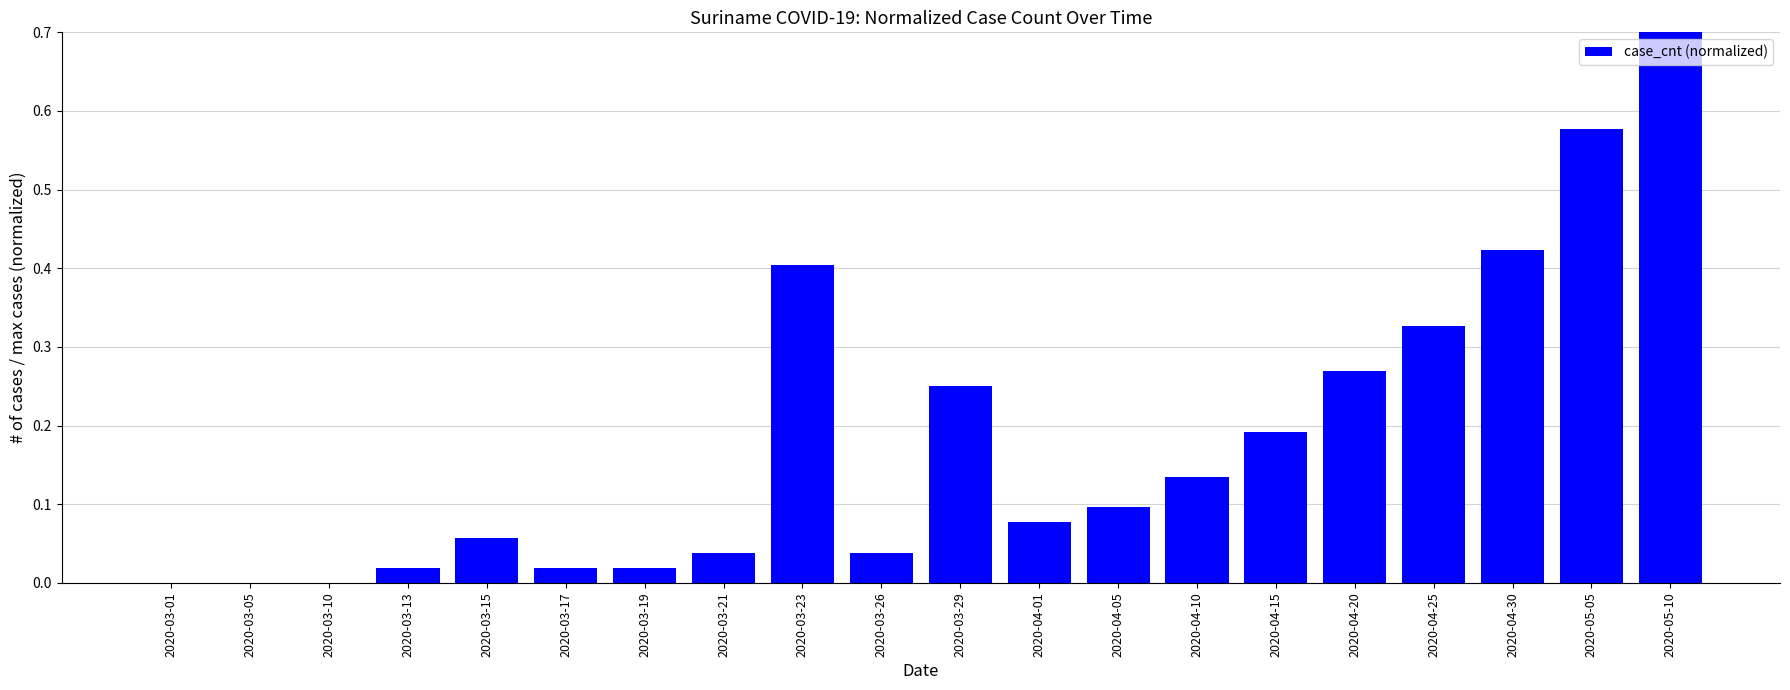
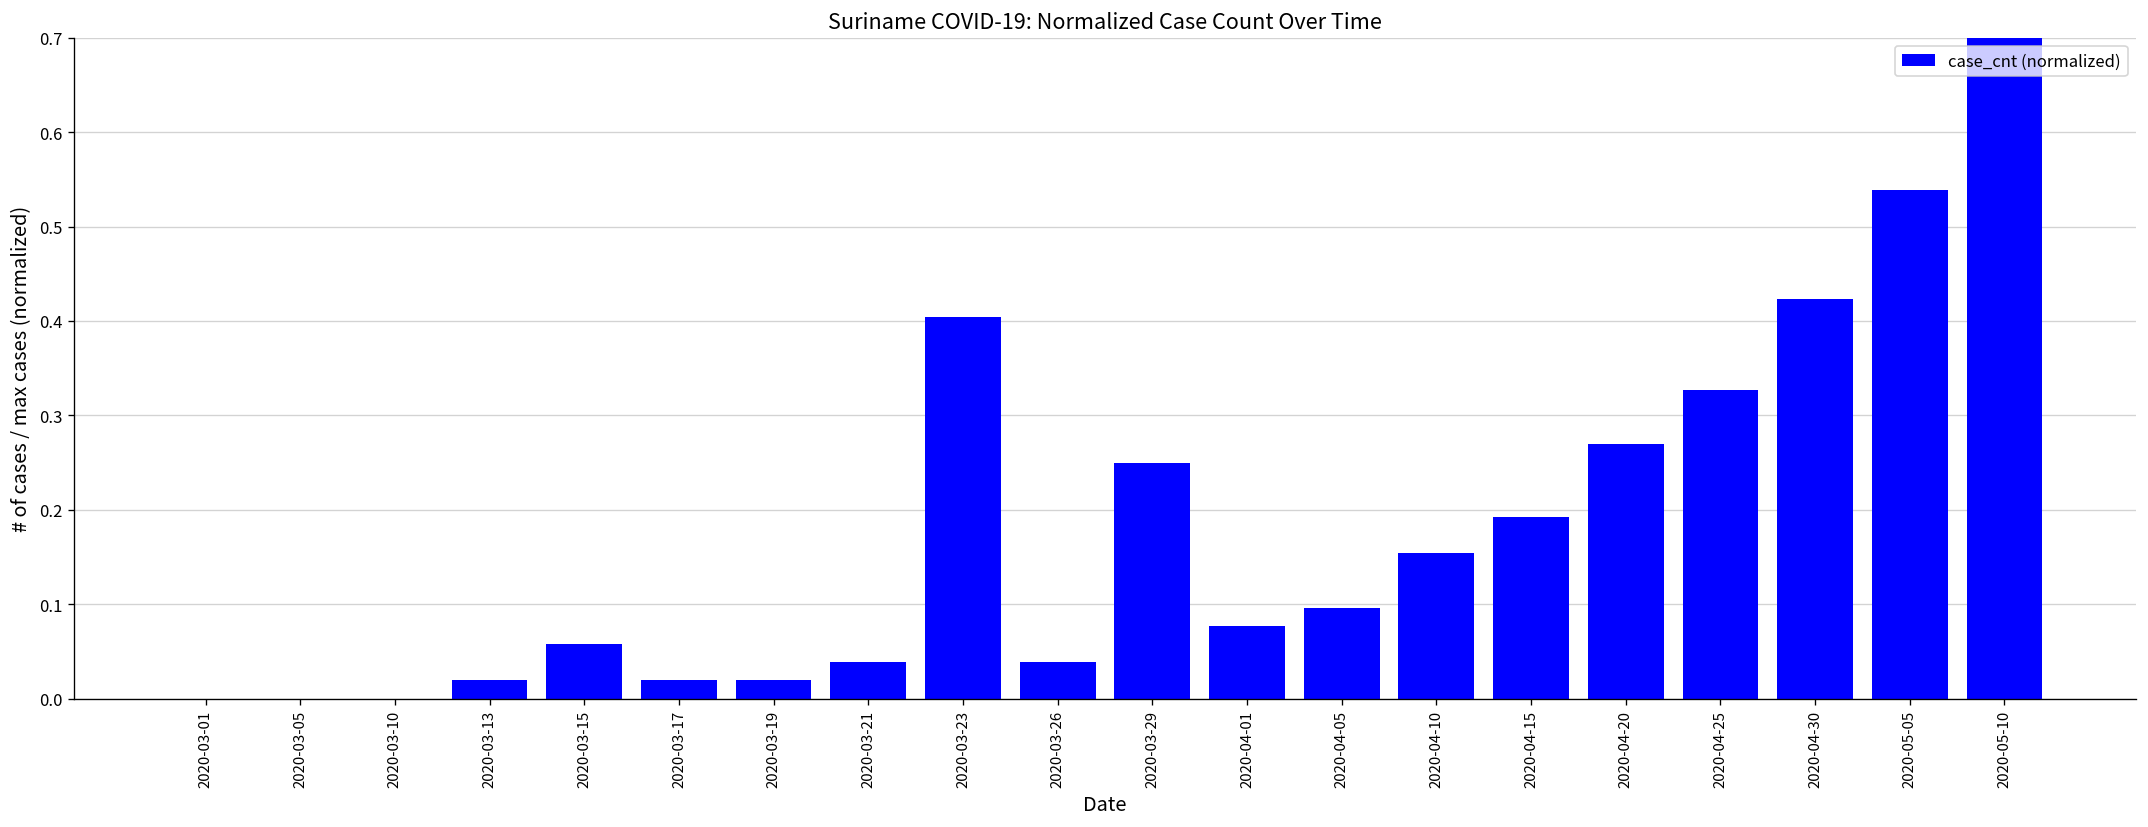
  {
    "2020-03-01": 0.00,
    "2020-03-05": 0.00,
    "2020-03-10": 0.00,
    "2020-03-13": 0.02,
    "2020-03-15": 0.06,
    "2020-03-17": 0.02,
    "2020-03-19": 0.02,
    "2020-03-21": 0.04,
    "2020-03-23": 0.40,
    "2020-03-26": 0.04,
    "2020-03-29": 0.25,
    "2020-04-01": 0.08,
    "2020-04-05": 0.10,
-   "2020-04-10": 0.13,
+   "2020-04-10": 0.15,
    "2020-04-15": 0.19,
    "2020-04-20": 0.27,
    "2020-04-25": 0.33,
    "2020-04-30": 0.42,
-   "2020-05-05": 0.58
+   "2020-05-05": 0.54
  }
